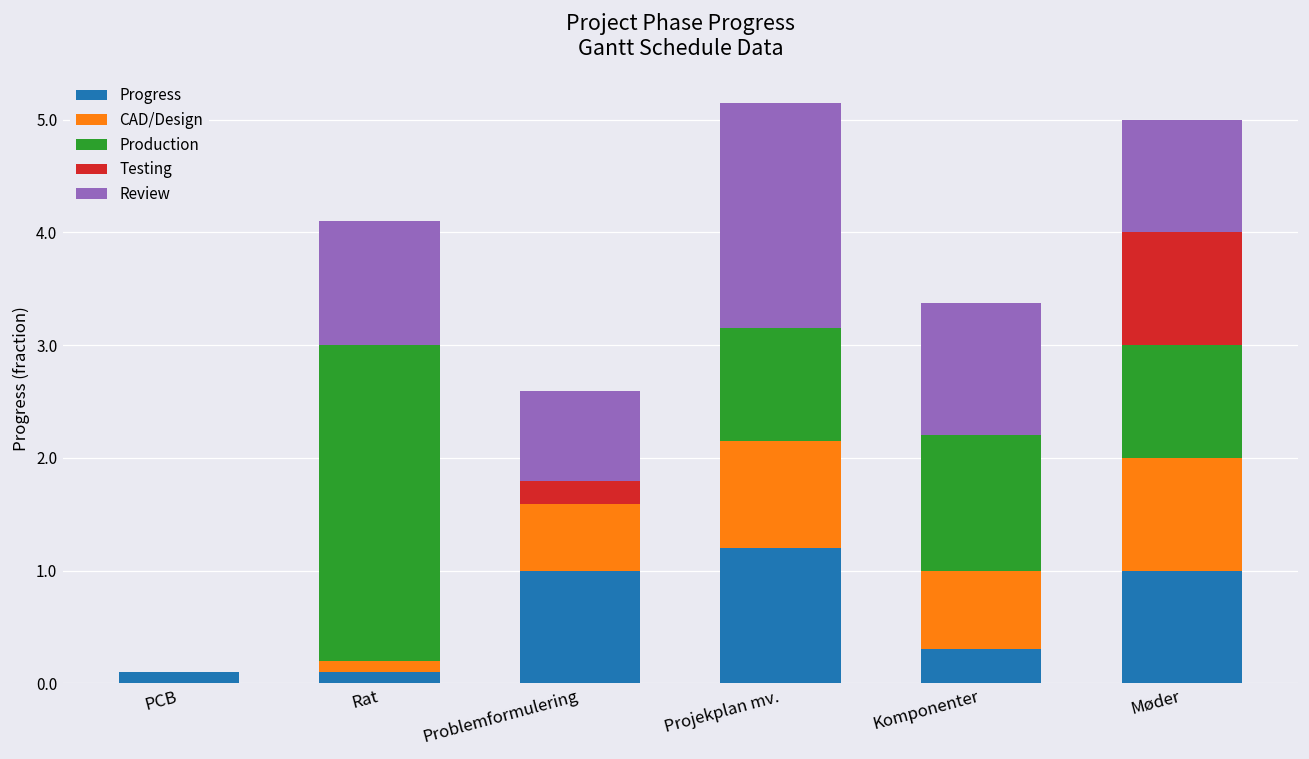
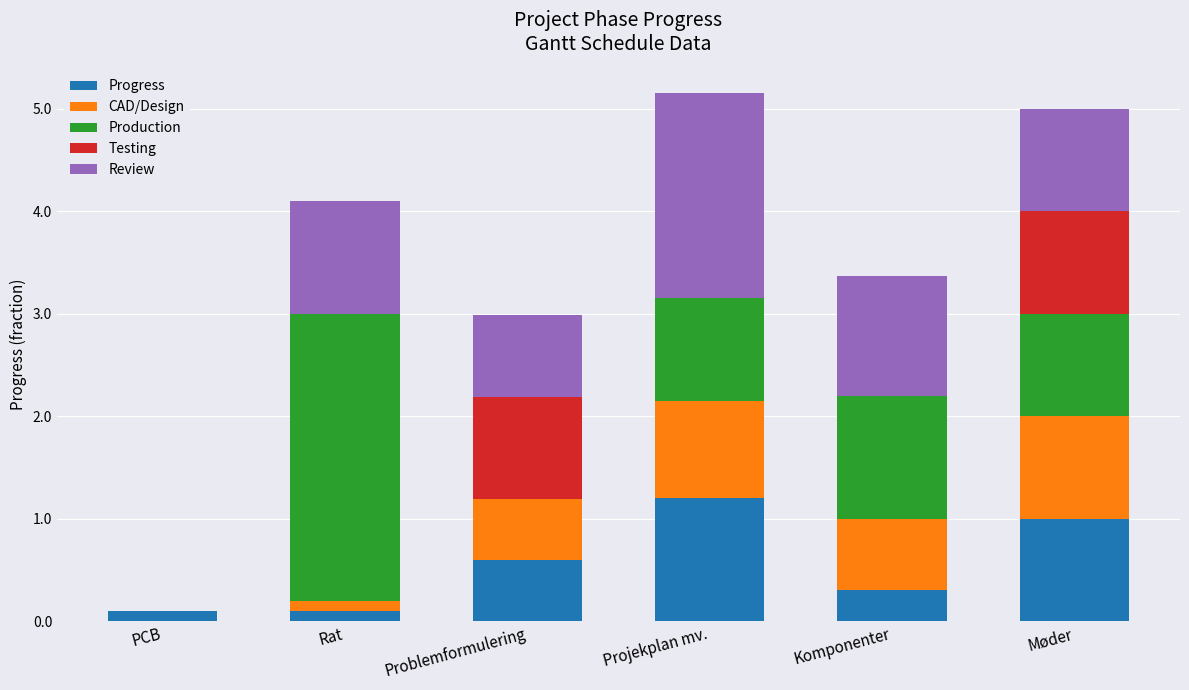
  {
    "Progress": {
      "PCB": 0.1,
      "Rat": 0.1,
-     "Problemformulering": 1.0,
+     "Problemformulering": 0.6,
      "Projekplan mv.": 1.2,
      "Komponenter": 0.3,
      "Møder": 1.0
    },
    "CAD/Design": {
      "PCB": 0.0,
      "Rat": 0.1,
      "Problemformulering": 0.6,
      "Projekplan mv.": 0.95,
      "Komponenter": 0.7,
      "Møder": 1.0
    },
    "Production": {
      "PCB": 0.0,
      "Rat": 2.8,
      "Problemformulering": 0.0,
      "Projekplan mv.": 1.0,
      "Komponenter": 1.2,
      "Møder": 1.0
    },
    "Testing": {
      "PCB": 0.0,
      "Rat": 0.0,
-     "Problemformulering": 0.2,
+     "Problemformulering": 1.0,
      "Projekplan mv.": 0.0,
      "Komponenter": 0.0,
      "Møder": 1.0
    },
    "Review": {
      "PCB": 0.0,
      "Rat": 1.1,
      "Problemformulering": 0.8,
      "Projekplan mv.": 2.0,
      "Komponenter": 1.17,
      "Møder": 1.0
    }
  }
